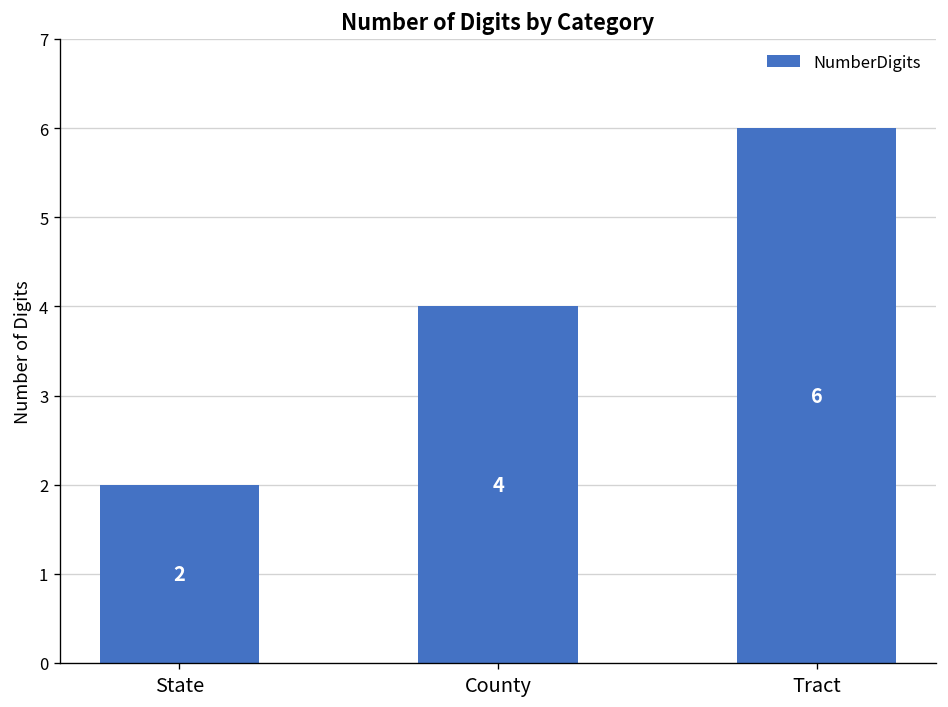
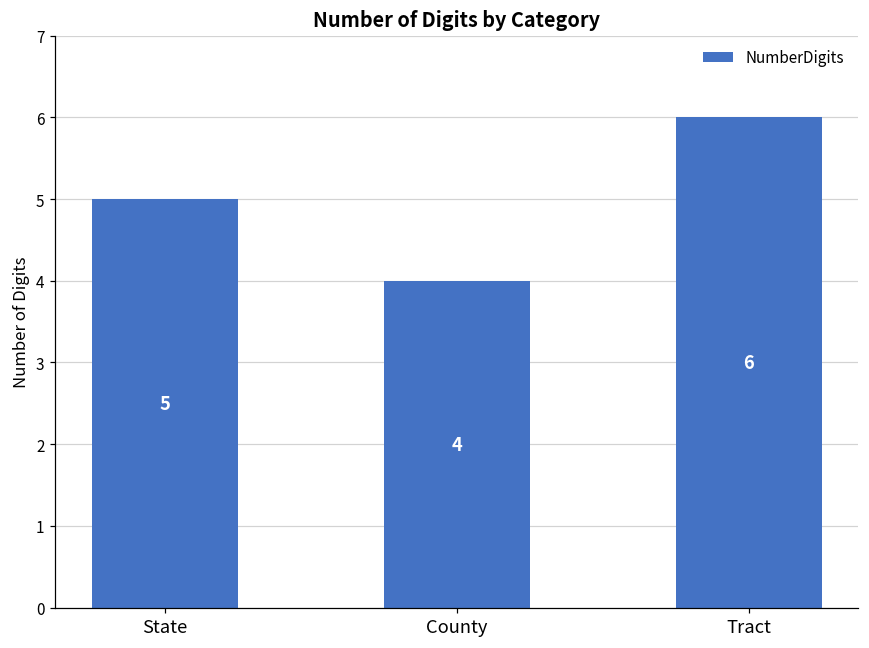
  {
-   "State": 2,
+   "State": 5,
    "County": 4,
    "Tract": 6
  }
